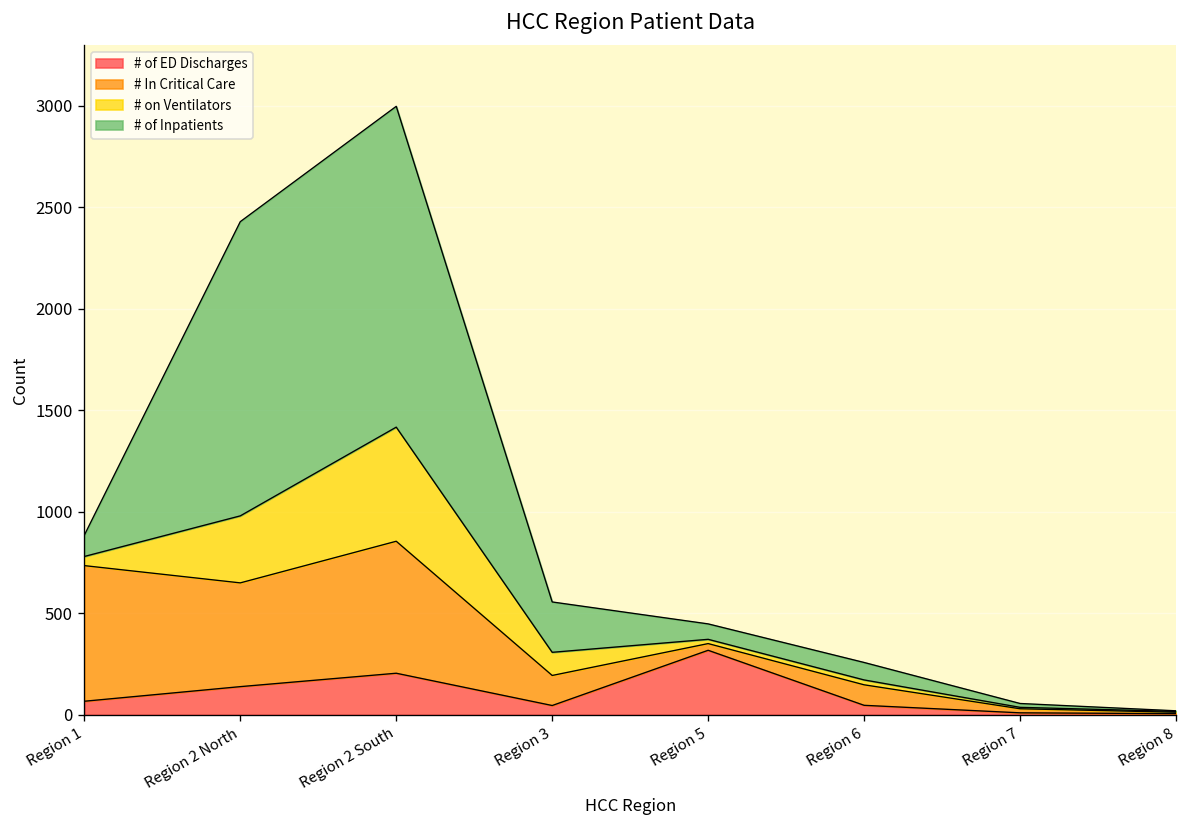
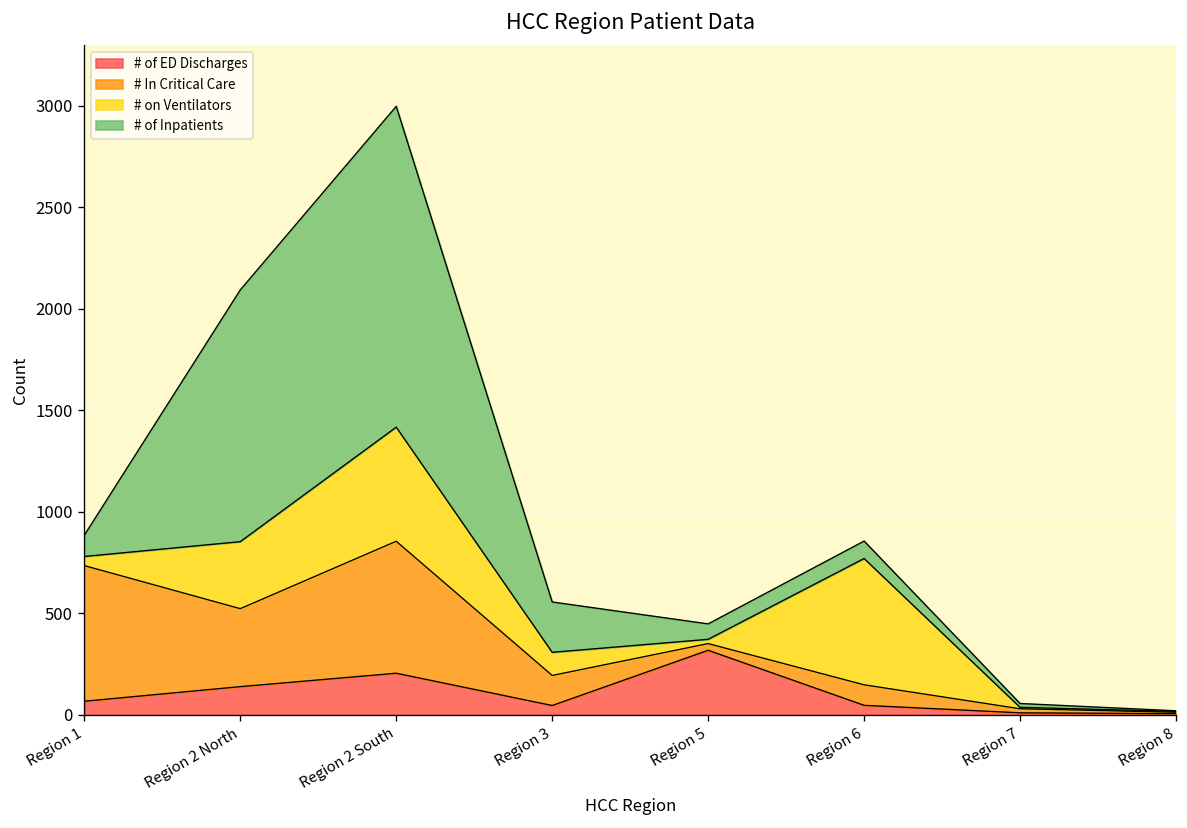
  {
    "# of ED Discharges": {
      "Region 1": 70,
      "Region 2 North": 140,
      "Region 2 South": 210,
      "Region 3": 50,
      "Region 5": 320,
      "Region 6": 50,
      "Region 7": 10
    },
    "# In Critical Care": {
      "Region 1": 670,
-     "Region 2 North": 510,
+     "Region 2 North": 380,
      "Region 2 South": 650,
      "Region 3": 150,
      "Region 5": 30,
      "Region 6": 100
    },
    "# on Ventilators": {
      "Region 1": 50,
      "Region 2 North": 330,
      "Region 2 South": 560,
      "Region 3": 110,
      "Region 5": 20,
-     "Region 6": 20
+     "Region 6": 620
    },
    "# of Inpatients": {
      "Region 1": 110,
-     "Region 2 North": 1450,
+     "Region 2 North": 1240,
      "Region 2 South": 1580,
      "Region 3": 250,
      "Region 5": 80,
      "Region 6": 90,
      "Region 7": 20
    }
  }
